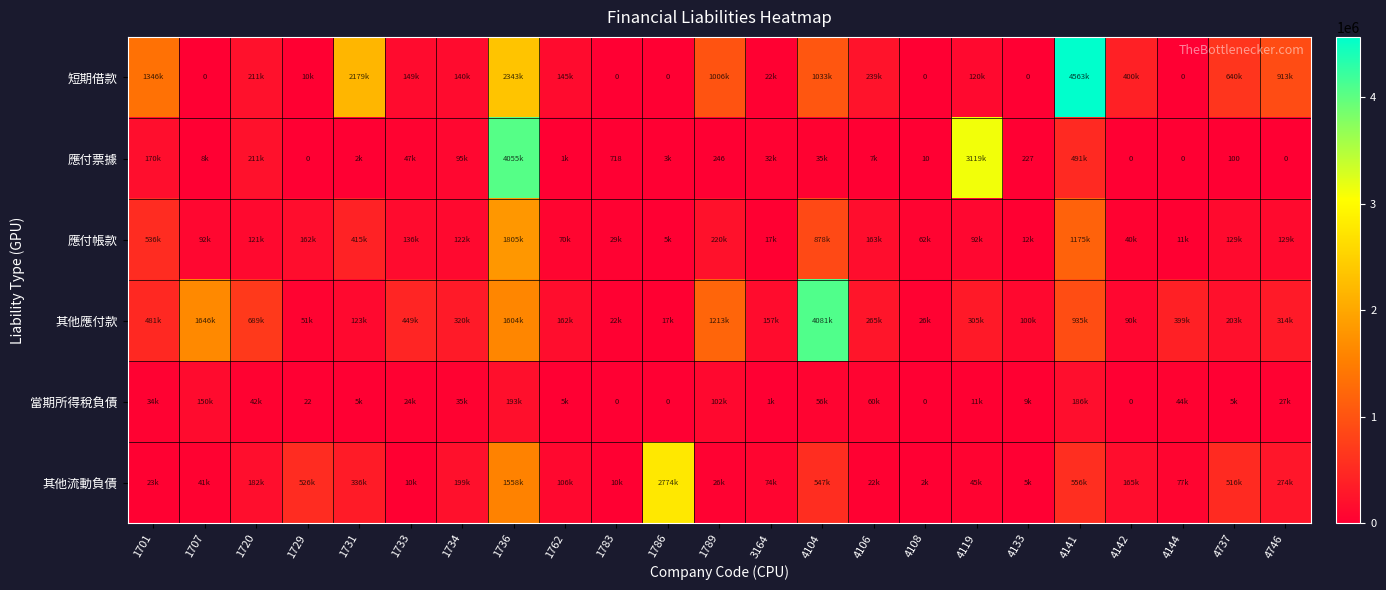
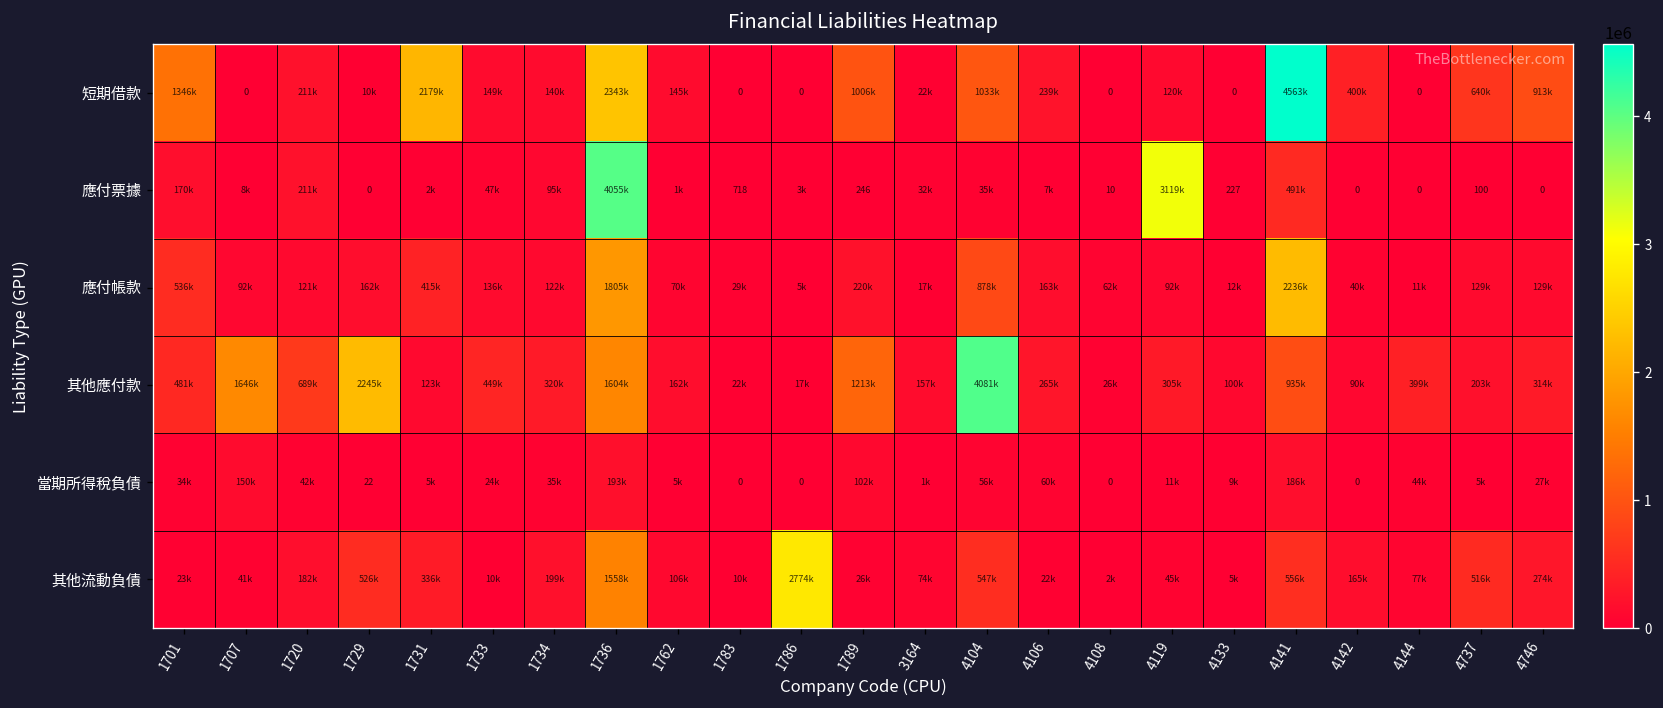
  {
    "短期借款": {
      "1701": "1346k",
      "1707": "0",
      "1720": "211k",
      "1729": "10k",
      "1731": "2179k",
      "1733": "149k",
      "1734": "140k",
      "1736": "2343k",
      "1762": "145k",
      "1783": "0",
      "1786": "0",
      "1789": "1006k",
      "3164": "22k",
      "4104": "1033k",
      "4106": "239k",
      "4108": "0",
      "4119": "120k",
      "4133": "0",
      "4141": "4563k",
      "4142": "400k",
      "4144": "0",
      "4746": "913k"
    },
    "應付票據": {
      "1701": "170k",
      "1707": "8k",
      "1720": "211k",
      "1729": "0",
      "1731": "2k",
      "1733": "47k",
      "1734": "95k",
      "1736": "4055k",
      "1762": "1k",
      "1783": "718",
      "1786": "3k",
      "1789": "246",
      "3164": "32k",
      "4104": "35k",
      "4106": "7k",
      "4108": "10",
      "4119": "3119k",
      "4133": "227",
      "4141": "491k",
      "4142": "0",
      "4144": "0",
      "4737": "100",
      "4746": "0"
    },
    "應付帳款": {
      "1701": "536k",
      "1707": "92k",
      "1720": "121k",
      "1729": "162k",
      "1731": "415k",
      "1733": "136k",
      "1734": "122k",
      "1736": "1805k",
      "1762": "70k",
      "1783": "29k",
      "1786": "5k",
      "1789": "220k",
      "3164": "17k",
      "4104": "878k",
      "4106": "163k",
      "4108": "62k",
      "4119": "92k",
      "4133": "12k",
-     "4141": "1175k",
+     "4141": "2236k",
      "4142": "40k",
      "4144": "11k",
      "4737": "129k",
      "4746": "129k"
    },
    "其他應付款": {
      "1701": "481k",
      "1707": "1646k",
      "1720": "689k",
-     "1729": "51k",
+     "1729": "2245k",
      "1731": "123k",
      "1733": "449k",
      "1734": "320k",
      "1736": "1604k",
      "1762": "162k",
      "1783": "22k",
      "1786": "17k",
      "1789": "1213k",
      "3164": "157k",
      "4104": "4081k",
      "4106": "265k",
      "4108": "26k",
      "4119": "305k",
      "4133": "100k",
      "4141": "935k",
      "4142": "90k",
      "4144": "399k",
      "4737": "203k",
      "4746": "314k"
    },
    "當期所得稅負債": {
      "1701": "34k",
      "1707": "150k",
      "1720": "42k",
      "1729": "22",
      "1731": "5k",
      "1733": "24k",
      "1734": "35k",
      "1736": "193k",
      "1762": "5k",
      "1783": "0",
      "1786": "0",
      "1789": "102k",
      "3164": "1k",
      "4104": "56k",
      "4106": "60k",
      "4108": "0",
      "4119": "11k",
      "4133": "9k",
      "4141": "186k",
      "4142": "0",
      "4144": "44k",
      "4737": "5k",
      "4746": "27k"
    },
    "其他流動負債": {
      "1701": "23k",
      "1707": "41k",
      "1720": "182k",
      "1729": "526k",
      "1731": "336k",
      "1733": "10k",
      "1734": "199k",
      "1736": "1558k",
      "1762": "106k",
      "1783": "10k",
      "1786": "2774k",
      "1789": "26k",
      "3164": "74k",
      "4104": "547k",
      "4106": "22k",
      "4108": "2k",
      "4119": "45k",
      "4133": "5k",
      "4141": "556k",
      "4142": "165k",
      "4144": "77k",
      "4737": "516k",
      "4746": "274k"
    }
  }
